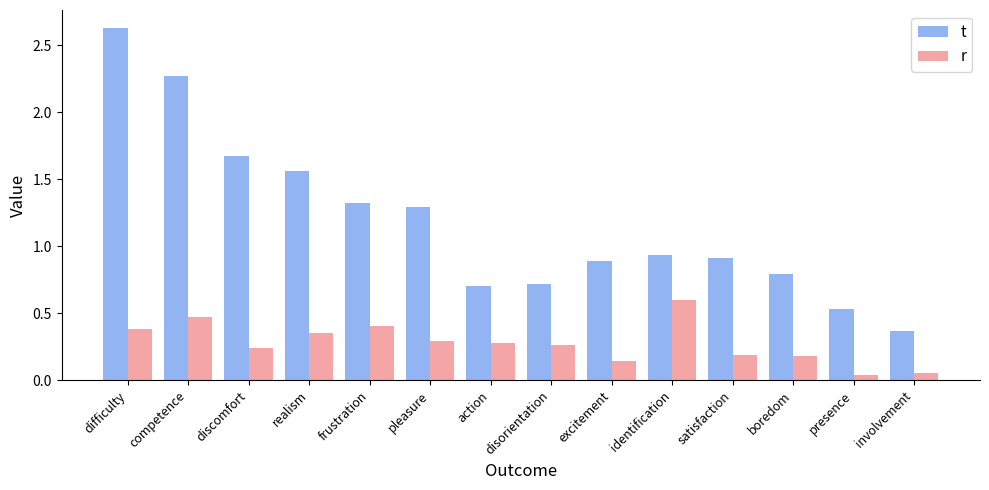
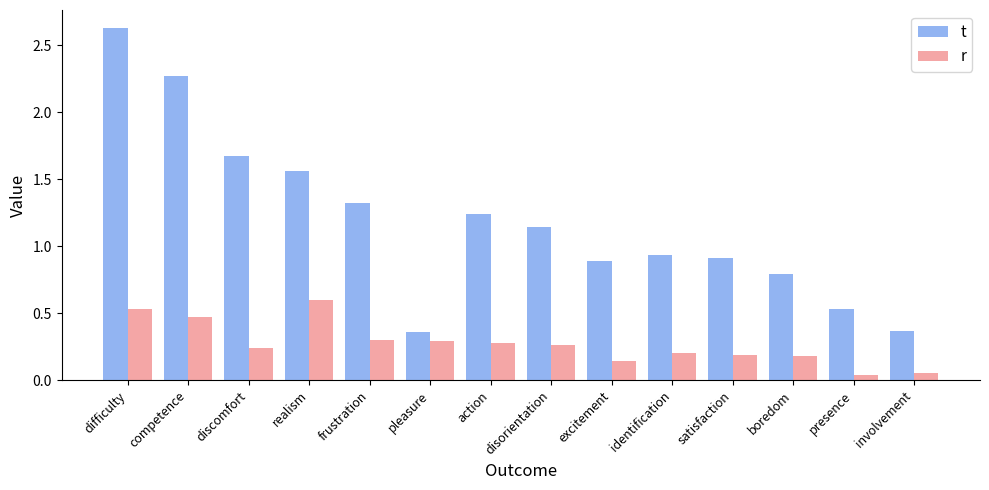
  {
    "t": {
      "difficulty": 2.63,
      "competence": 2.27,
      "discomfort": 1.67,
      "realism": 1.56,
      "frustration": 1.32,
-     "pleasure": 1.29,
-     "action": 0.70,
-     "disorientation": 0.72,
+     "pleasure": 0.36,
+     "action": 1.24,
+     "disorientation": 1.14,
      "excitement": 0.89,
      "identification": 0.93,
      "satisfaction": 0.91,
      "boredom": 0.79,
      "presence": 0.53,
      "involvement": 0.37
    },
    "r": {
-     "difficulty": 0.38,
+     "difficulty": 0.53,
      "competence": 0.47,
      "discomfort": 0.24,
-     "realism": 0.35,
-     "frustration": 0.4,
+     "realism": 0.60,
+     "frustration": 0.3,
      "pleasure": 0.29,
      "action": 0.28,
      "disorientation": 0.26,
      "excitement": 0.14,
-     "identification": 0.6,
+     "identification": 0.2,
      "satisfaction": 0.19,
      "boredom": 0.18,
      "presence": 0.04,
      "involvement": 0.05
    }
  }
